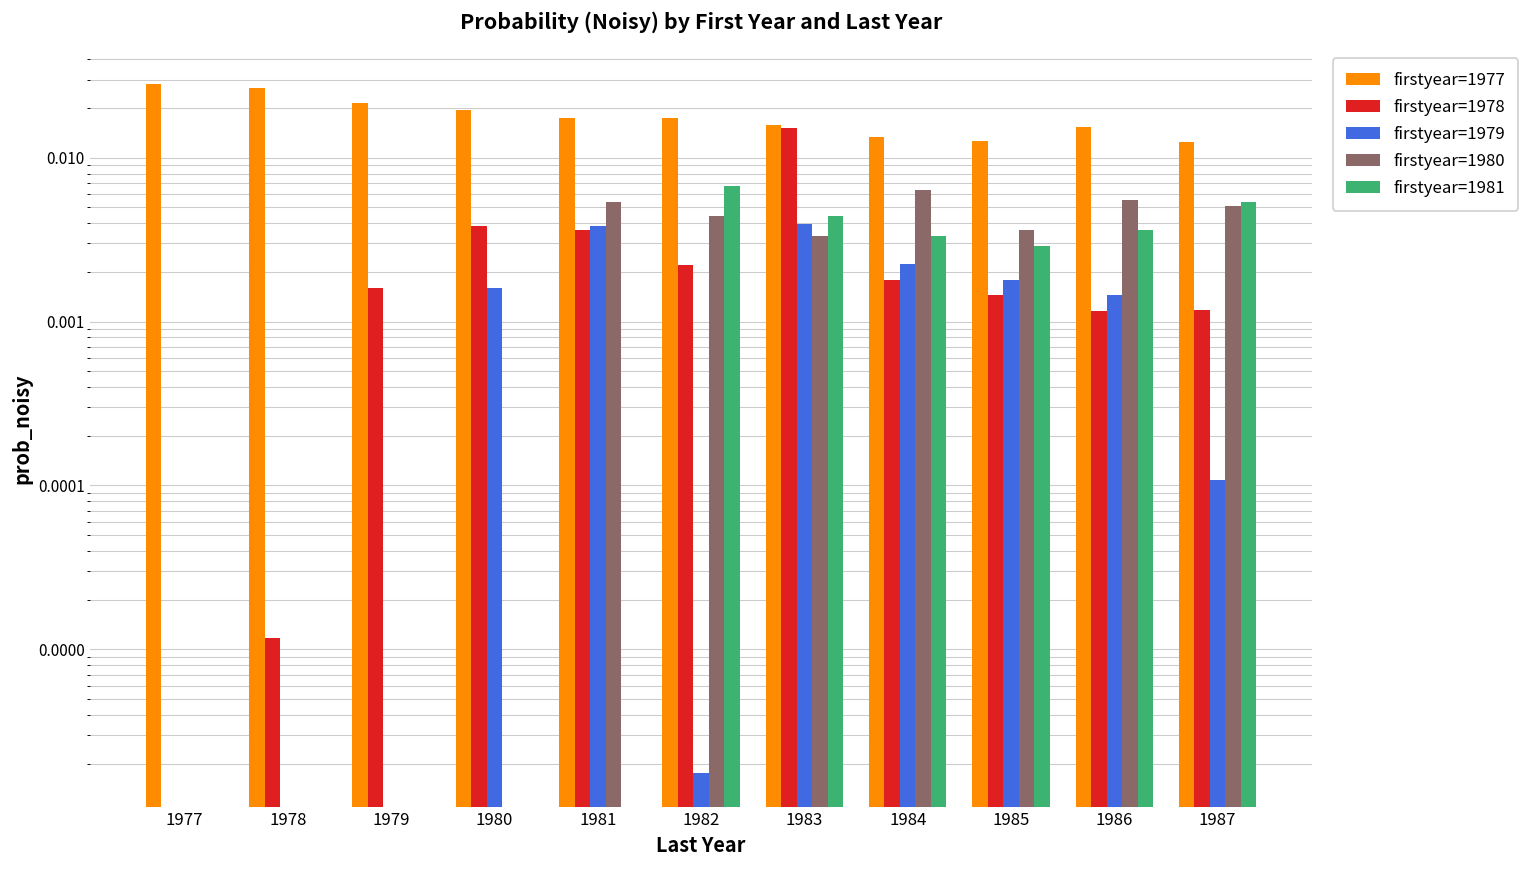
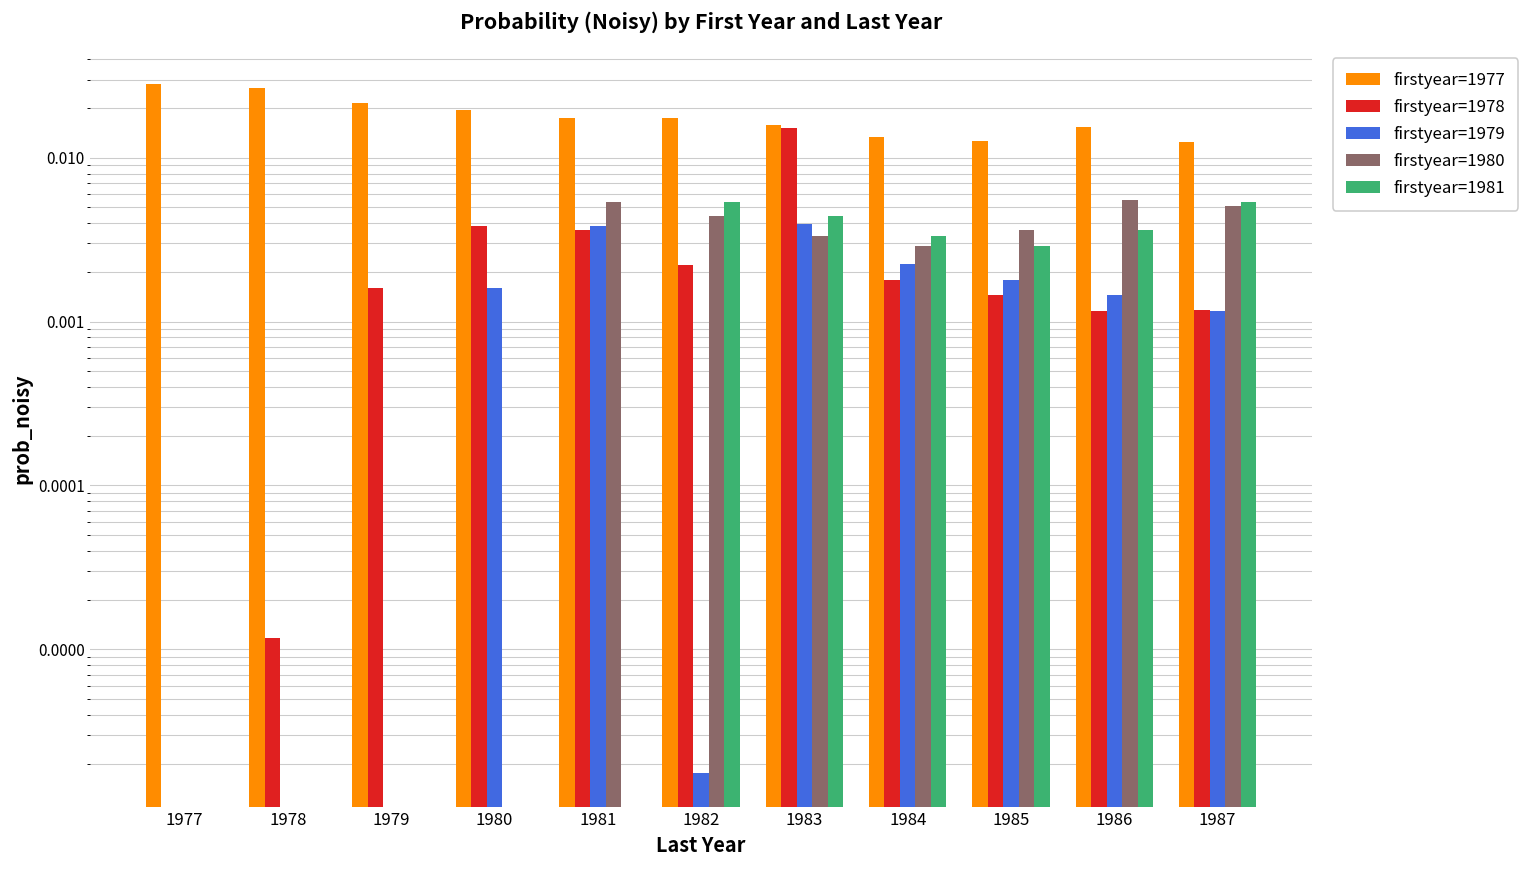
  {
    "firstyear=1977": {
      "1977": 0.028,
      "1978": 0.027,
      "1979": 0.022,
      "1980": 0.020,
      "1981": 0.018,
      "1982": 0.017,
      "1983": 0.016,
      "1984": 0.013,
      "1985": 0.013,
      "1986": 0.015,
      "1987": 0.012
    },
    "firstyear=1978": {
      "1978": 0.000012,
      "1979": 0.0016,
      "1980": 0.0038,
      "1981": 0.0036,
      "1982": 0.0022,
      "1983": 0.015,
      "1984": 0.0018,
      "1985": 0.0015,
      "1986": 0.0012,
      "1987": 0.0012
    },
    "firstyear=1979": {
      "1980": 0.0016,
      "1981": 0.0038,
      "1982": 0.0000018,
      "1983": 0.0040,
      "1984": 0.0023,
      "1985": 0.0018,
      "1986": 0.0015,
-     "1987": 0.00011
+     "1987": 0.0012
    },
    "firstyear=1980": {
      "1981": 0.0054,
      "1982": 0.0044,
      "1983": 0.0033,
-     "1984": 0.0064,
+     "1984": 0.0029,
      "1985": 0.0036,
      "1986": 0.0055,
      "1987": 0.0051
    },
    "firstyear=1981": {
-     "1982": 0.007,
+     "1982": 0.0054,
      "1983": 0.0044,
      "1984": 0.0033,
      "1985": 0.0029,
      "1986": 0.0036,
      "1987": 0.0054
    }
  }
